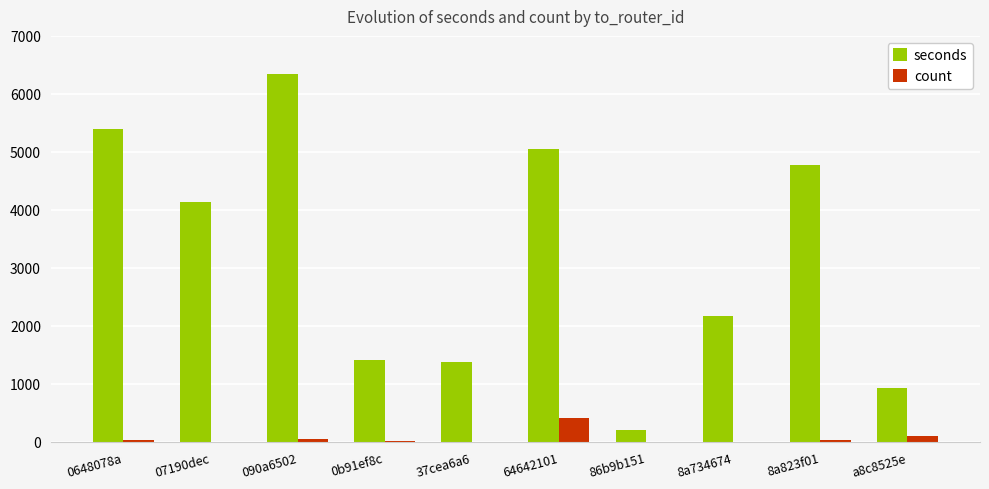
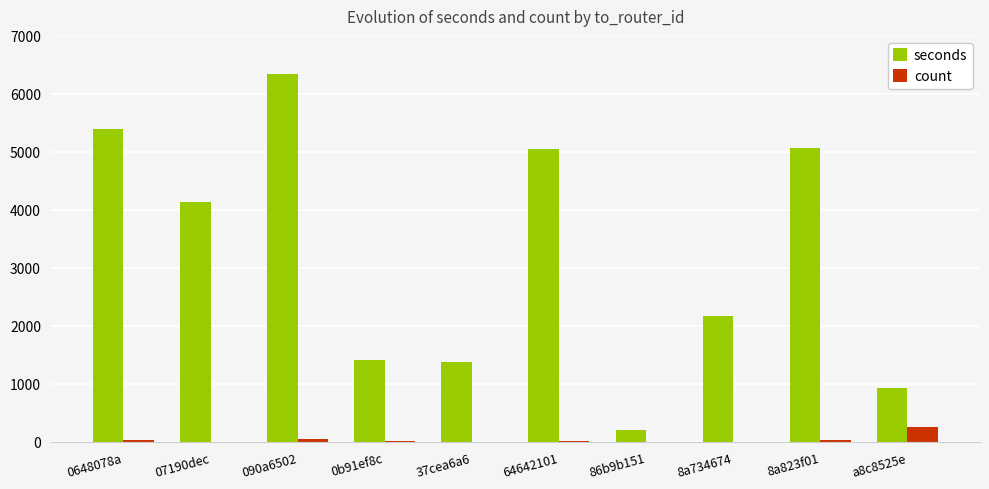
  {
    "seconds": {
      "0648078a": 5400,
      "07190dec": 4100,
      "090a6502": 6300,
      "0b91ef8c": 1400,
      "37cea6a6": 1400,
      "64642101": 5100,
      "86b9b151": 200,
      "8a734674": 2200,
-     "8a823f01": 4800,
+     "8a823f01": 5100,
      "a8c8525e": 900
    },
    "count": {
      "090a6502": 0,
-     "64642101": 400,
-     "a8c8525e": 100
+     "64642101": 0,
+     "a8c8525e": 300
    }
  }
